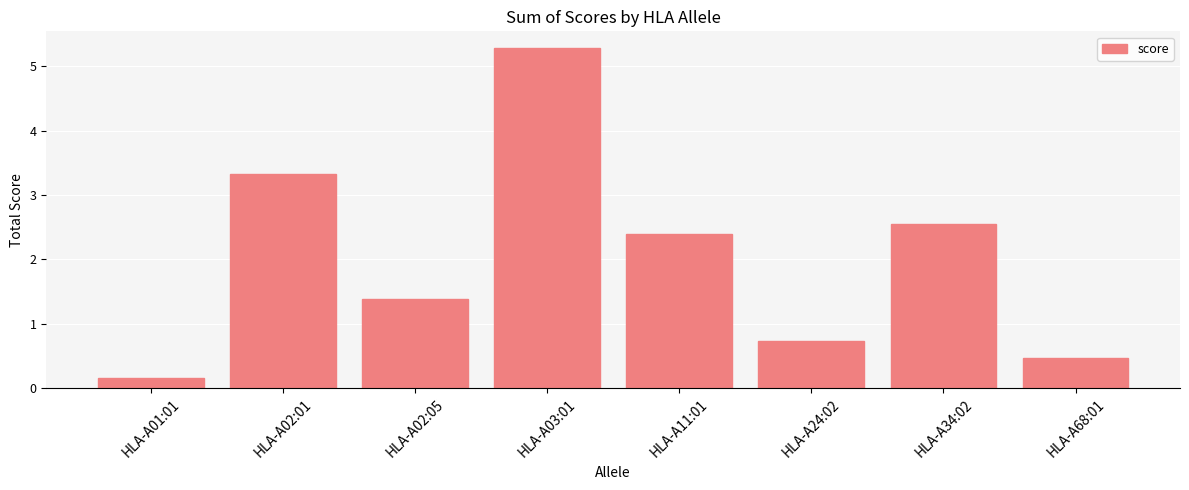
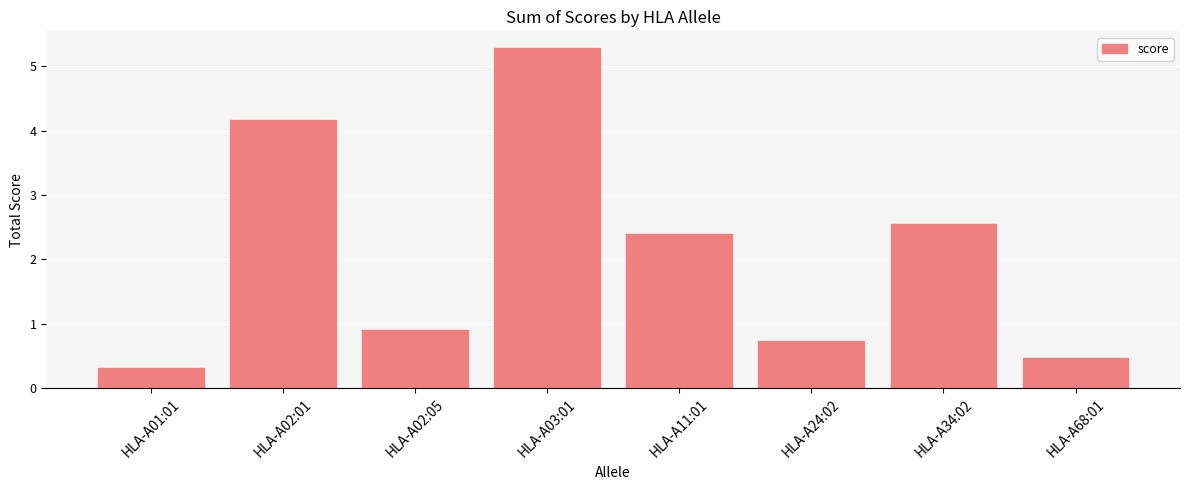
  {
-   "HLA-A01:01": 0.2,
-   "HLA-A02:01": 3.3,
-   "HLA-A02:05": 1.4,
+   "HLA-A01:01": 0.3,
+   "HLA-A02:01": 4.2,
+   "HLA-A02:05": 0.9,
    "HLA-A03:01": 5.3,
    "HLA-A11:01": 2.4,
    "HLA-A24:02": 0.7,
    "HLA-A34:02": 2.5,
    "HLA-A68:01": 0.5
  }
